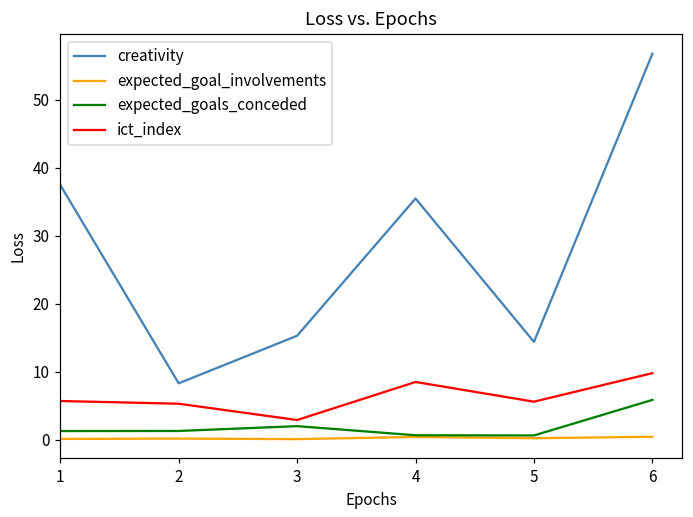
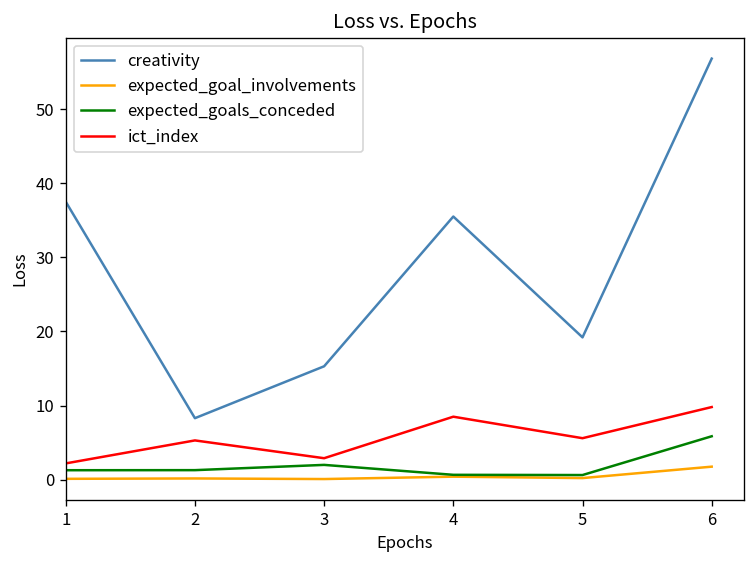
  {
    "creativity": {
      "1": 38,
      "2": 8,
      "3": 15,
      "4": 36,
-     "5": 14,
+     "5": 19,
      "6": 57
    },
    "expected_goal_involvements": {
      "1": 0,
      "2": 0,
      "3": 0,
-     "6": 0
+     "6": 2
    },
    "expected_goals_conceded": {
      "1": 1,
      "2": 1,
      "3": 2,
      "6": 6
    },
    "ict_index": {
-     "1": 6,
+     "1": 2,
      "2": 5,
      "3": 3,
      "4": 9,
      "5": 6,
      "6": 10
    }
  }
